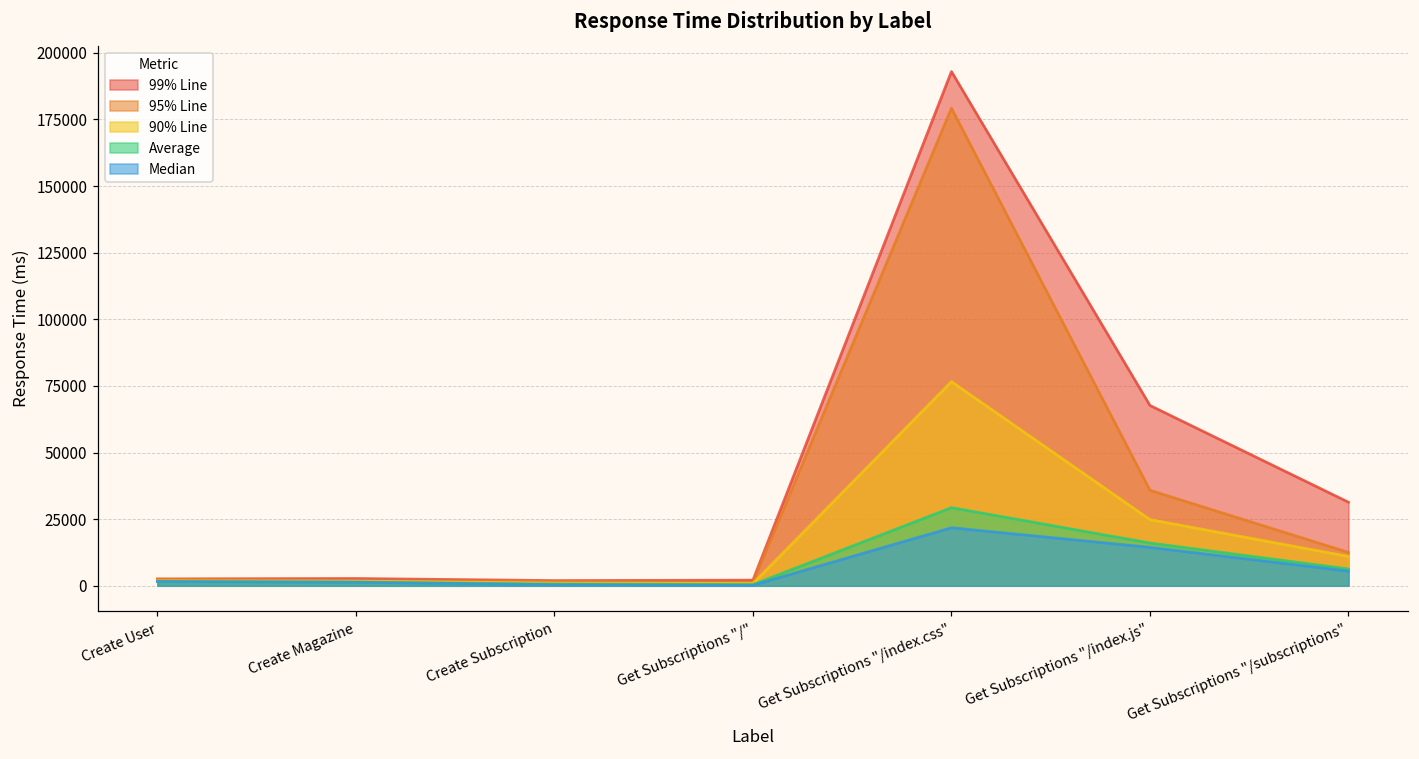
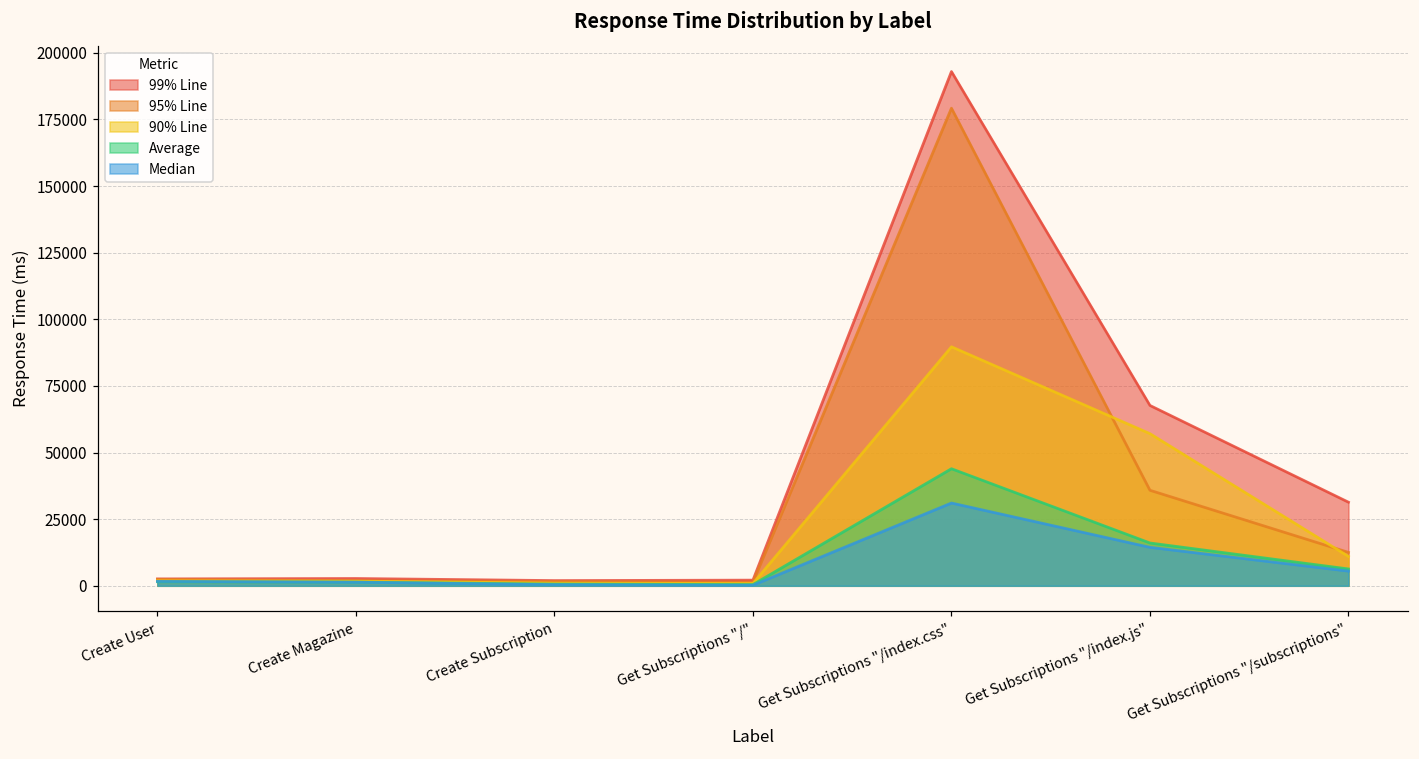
  {
    "90% Line": {
-     "Get Subscriptions \"/index.css\"": 77000,
-     "Get Subscriptions \"/index.js\"": 25000,
+     "Get Subscriptions \"/index.css\"": 90000,
+     "Get Subscriptions \"/index.js\"": 57000,
      "Get Subscriptions \"/subscriptions\"": 11000
    },
    "Average": {
-     "Get Subscriptions \"/index.css\"": 29000,
+     "Get Subscriptions \"/index.css\"": 44000,
      "Get Subscriptions \"/index.js\"": 16000
    },
    "Median": {
-     "Get Subscriptions \"/index.css\"": 22000,
+     "Get Subscriptions \"/index.css\"": 31000,
      "Get Subscriptions \"/index.js\"": 14000
    }
  }
